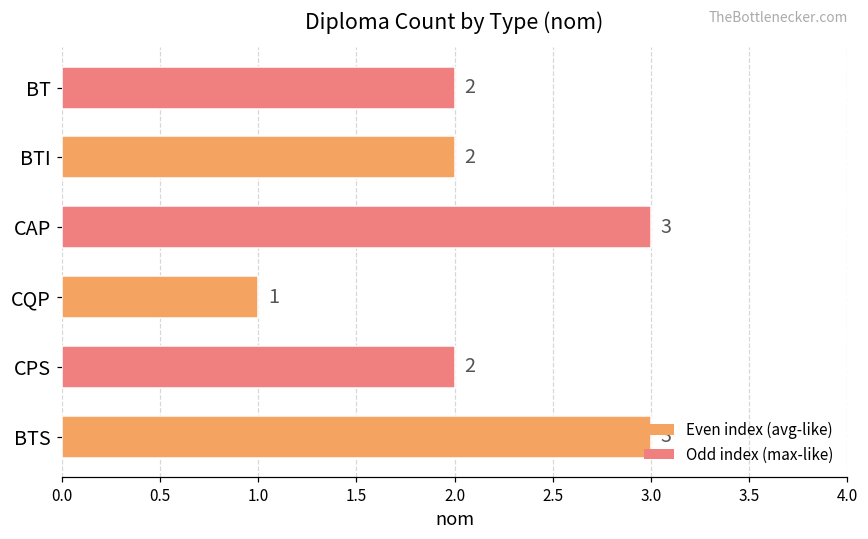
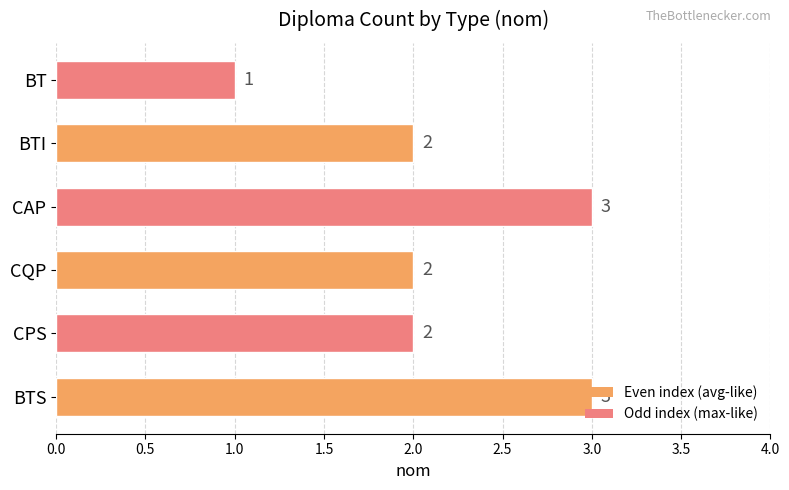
  {
-   "BT": 2,
+   "BT": 1,
    "BTI": 2,
    "CAP": 3,
-   "CQP": 1,
+   "CQP": 2,
    "CPS": 2,
    "BTS": 3
  }
